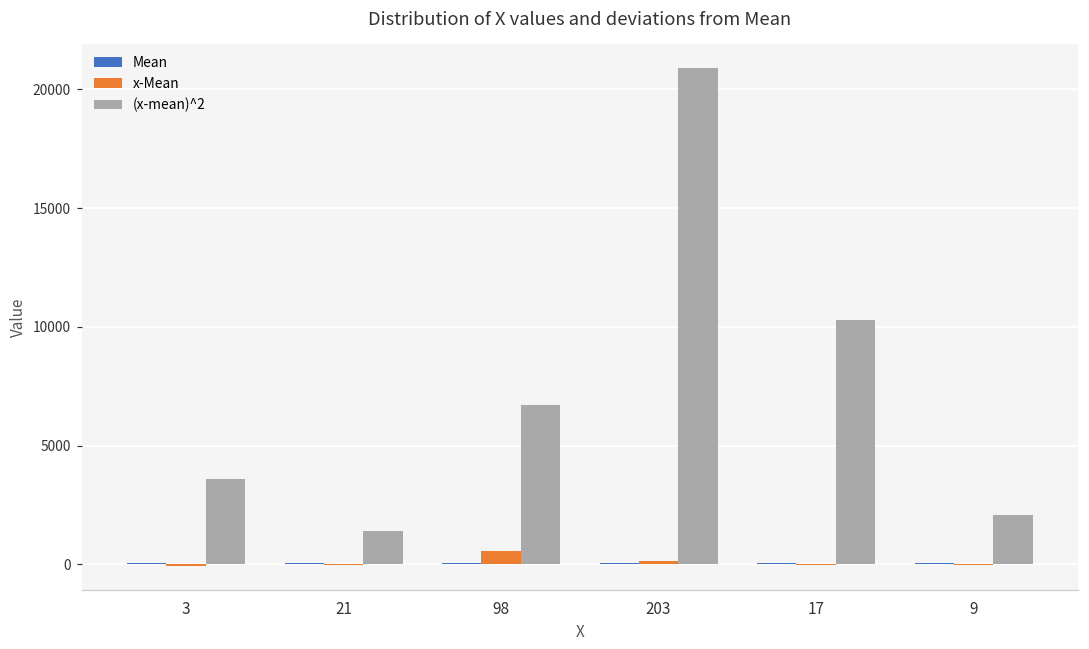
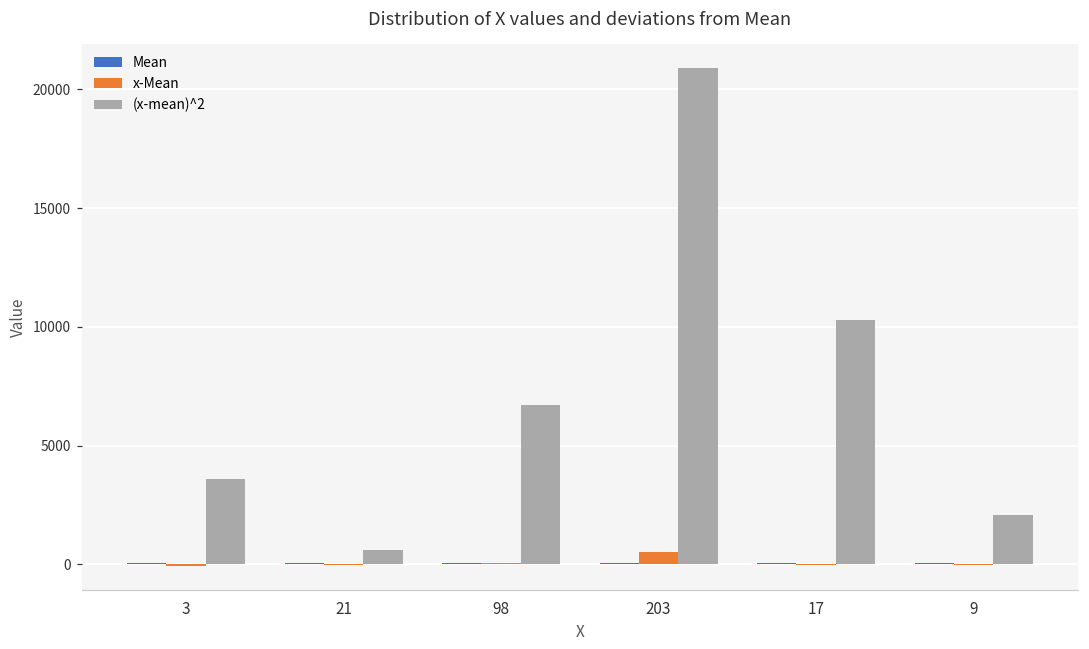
  {
    "x-Mean": {
-     "98": 500,
-     "203": 100
+     "98": 0,
+     "203": 500
    },
    "(x-mean)^2": {
      "3": 3600,
-     "21": 1400,
+     "21": 600,
      "98": 6700,
      "203": 20900,
      "17": 10300,
      "9": 2100
    }
  }
